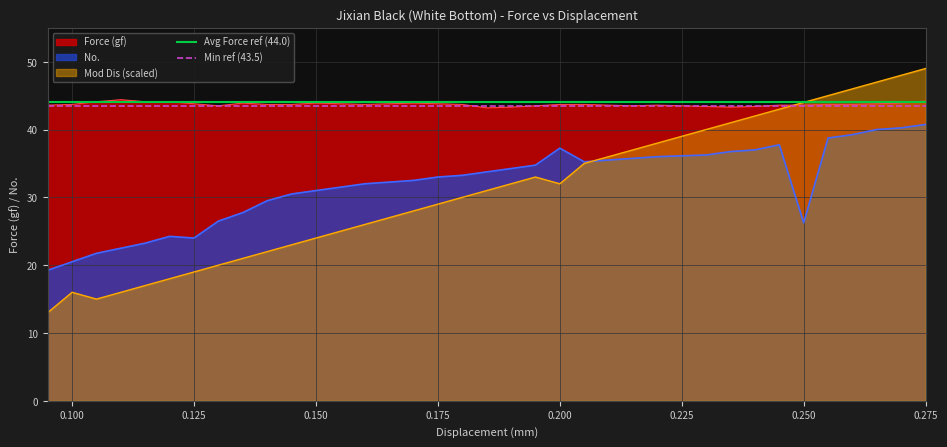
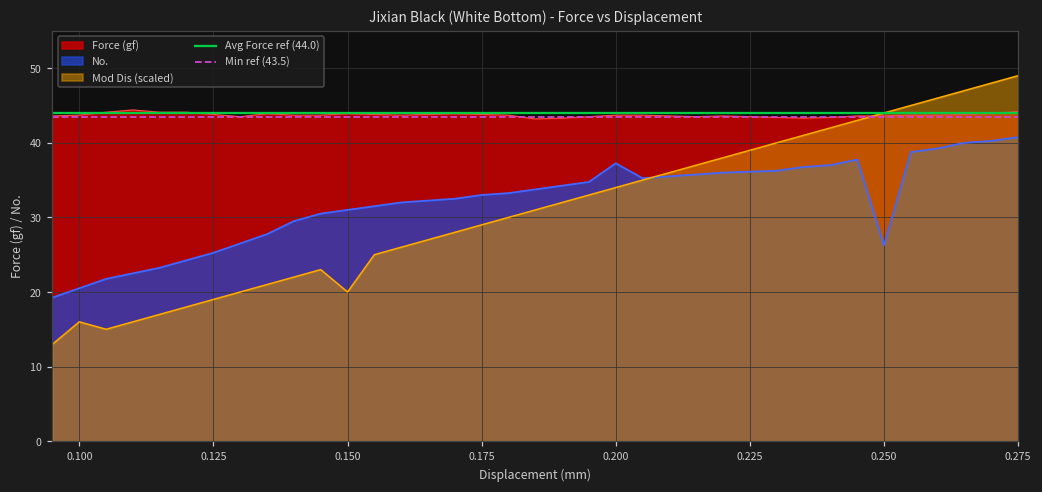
  {
    "Force (gf)": {
      "0.100": 44,
      "0.125": 44,
      "0.150": 44,
      "0.175": 44,
      "0.200": 44,
      "0.250": 44,
      "0.275": 44
    },
    "No.": {
      "0.100": 21,
-     "0.125": 24,
+     "0.125": 25,
      "0.150": 31,
      "0.175": 33,
      "0.200": 37,
      "0.250": 26,
      "0.275": 41
    },
    "Mod Dis (scaled)": {
      "0.100": 16,
      "0.125": 19,
-     "0.150": 24,
+     "0.150": 20,
      "0.175": 29,
-     "0.200": 32,
+     "0.200": 34,
      "0.250": 44,
      "0.275": 49
    }
  }
